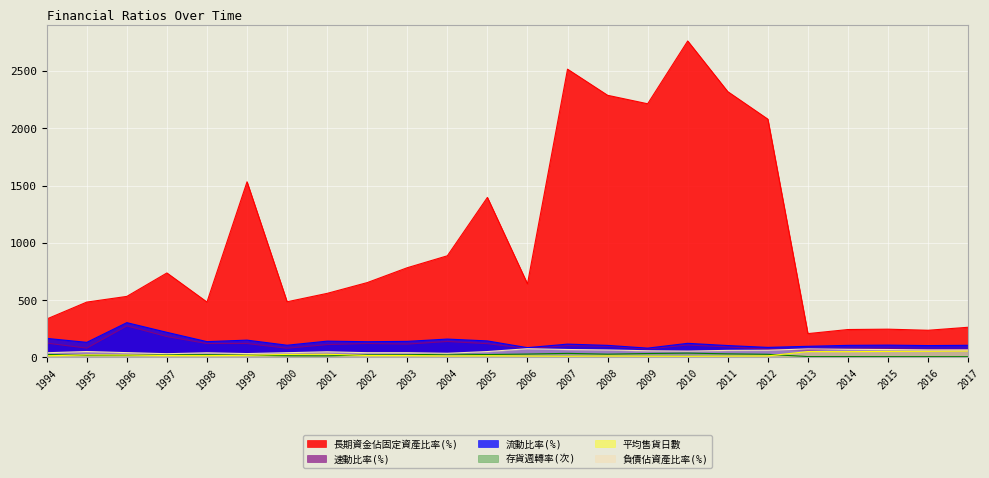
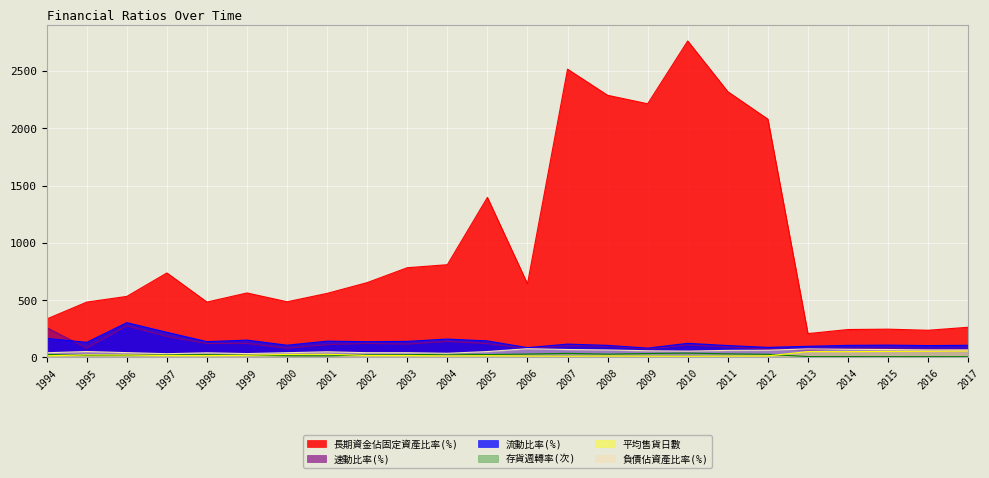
  {
    "長期資金佔固定資產比率(%)": {
      "1994": 340,
      "1995": 480,
      "1996": 530,
      "1997": 740,
      "1998": 480,
-     "1999": 1530,
+     "1999": 560,
      "2000": 490,
      "2001": 560,
      "2002": 650,
      "2003": 780,
-     "2004": 890,
+     "2004": 810,
      "2005": 1400,
      "2006": 640,
      "2007": 2520,
      "2008": 2290,
      "2009": 2210,
      "2010": 2760,
      "2011": 2320,
      "2012": 2080,
      "2013": 210,
      "2014": 240,
      "2015": 250,
      "2016": 240,
      "2017": 260
    },
    "速動比率(%)": {
-     "1994": 120,
+     "1994": 260,
      "1995": 80,
      "1996": 270,
      "1997": 180,
      "1999": 120,
      "2000": 80,
      "2001": 110,
      "2003": 120,
      "2005": 120
    },
    "流動比率(%)": {
      "1994": 170,
      "1995": 130,
      "1996": 300,
      "1997": 220,
      "1999": 150,
      "2000": 110,
      "2001": 140,
      "2003": 140,
      "2005": 140,
      "2013": 100,
      "2014": 110,
      "2015": 110,
      "2016": 100,
      "2017": 110
    },
    "存貨週轉率(次)": {
      "2007": 40,
      "2009": 30,
      "2013": 10,
      "2014": 10,
      "2015": 10,
      "2016": 10,
      "2017": 10
    },
    "平均售貨日數": {
      "2007": 10,
      "2009": 10,
      "2010": 10
    },
    "負債佔資產比率(%)": {
      "1995": 50,
      "2005": 50,
      "2007": 70,
      "2008": 70,
      "2011": 60
    }
  }
